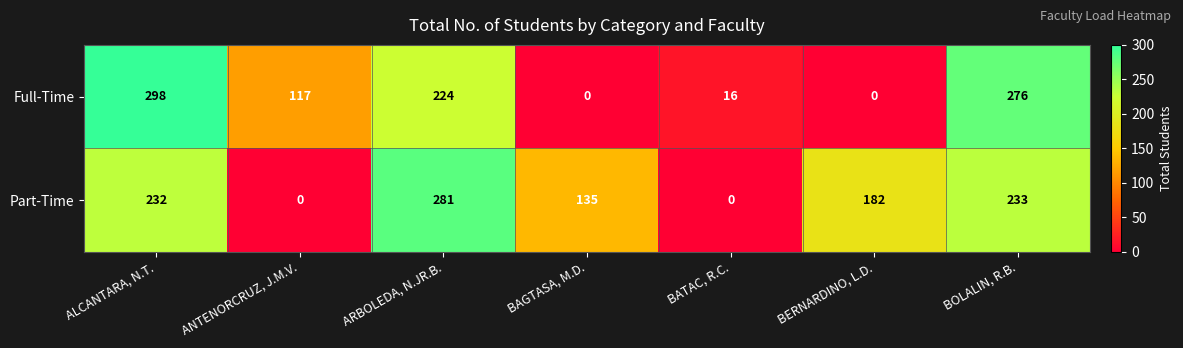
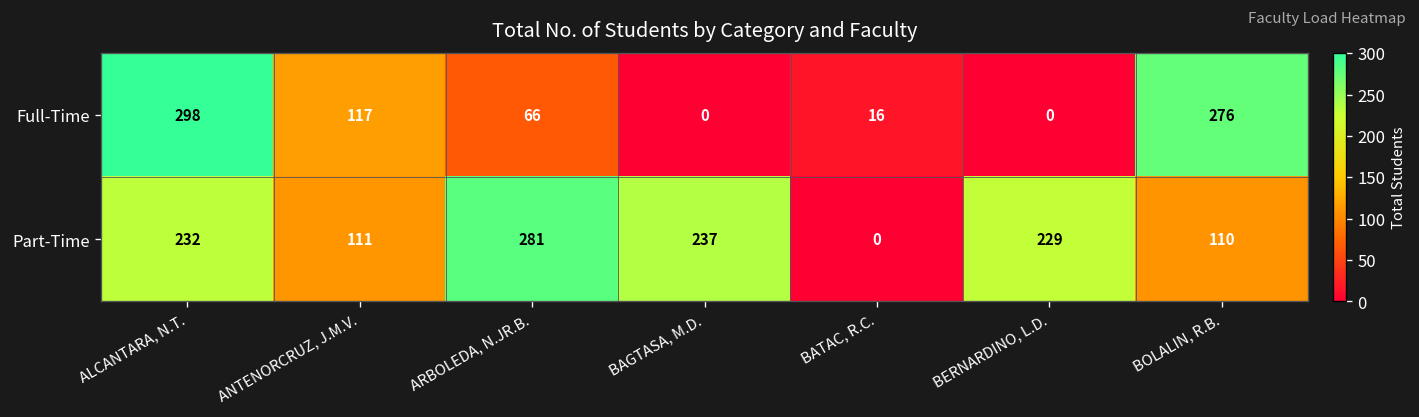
  {
    "Full-Time": {
      "ALCANTARA, N.T.": 298,
      "ANTENORCRUZ, J.M.V.": 117,
-     "ARBOLEDA, N.JR.B.": 224,
+     "ARBOLEDA, N.JR.B.": 66,
      "BAGTASA, M.D.": 0,
      "BATAC, R.C.": 16,
      "BERNARDINO, L.D.": 0,
      "BOLALIN, R.B.": 276
    },
    "Part-Time": {
      "ALCANTARA, N.T.": 232,
-     "ANTENORCRUZ, J.M.V.": 0,
+     "ANTENORCRUZ, J.M.V.": 111,
      "ARBOLEDA, N.JR.B.": 281,
-     "BAGTASA, M.D.": 135,
+     "BAGTASA, M.D.": 237,
      "BATAC, R.C.": 0,
-     "BERNARDINO, L.D.": 182,
-     "BOLALIN, R.B.": 233
+     "BERNARDINO, L.D.": 229,
+     "BOLALIN, R.B.": 110
    }
  }
